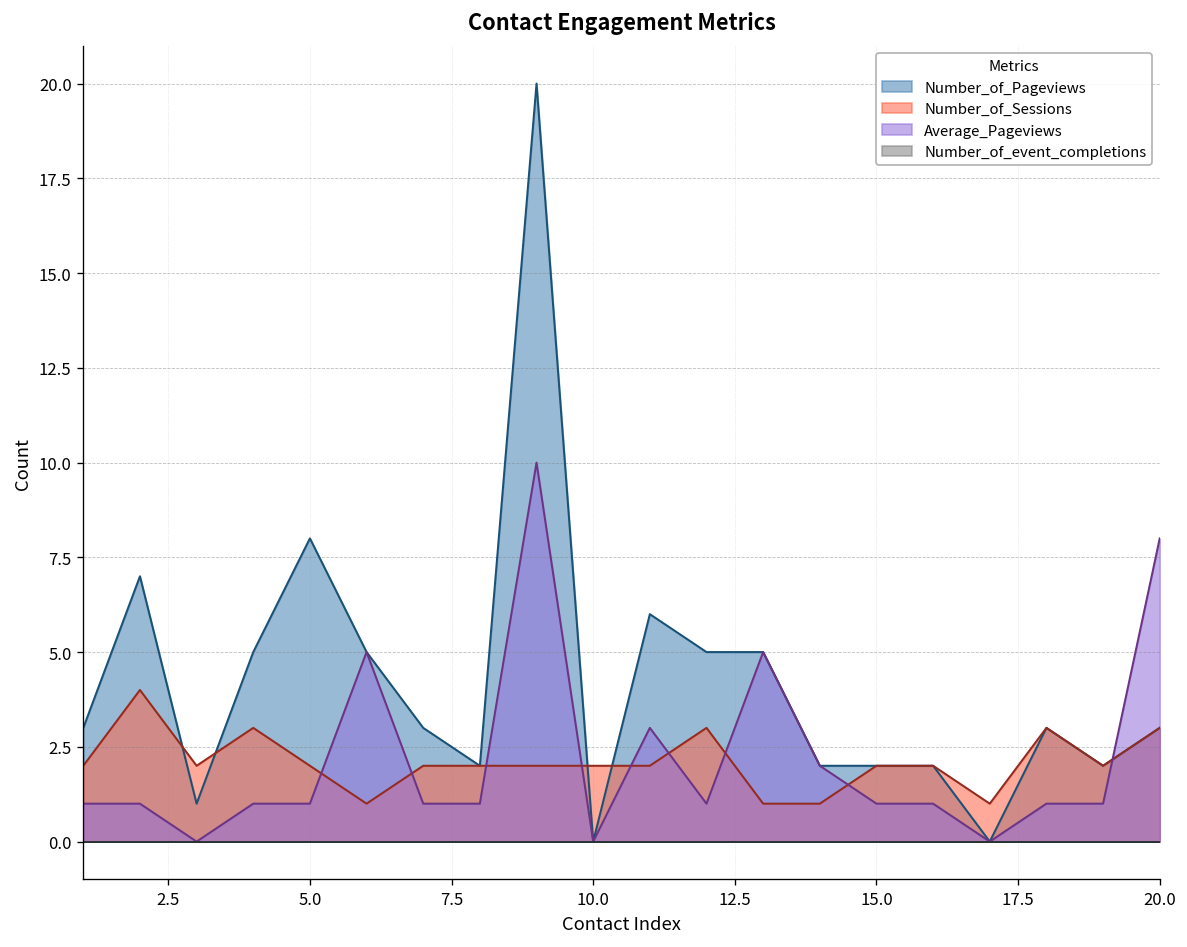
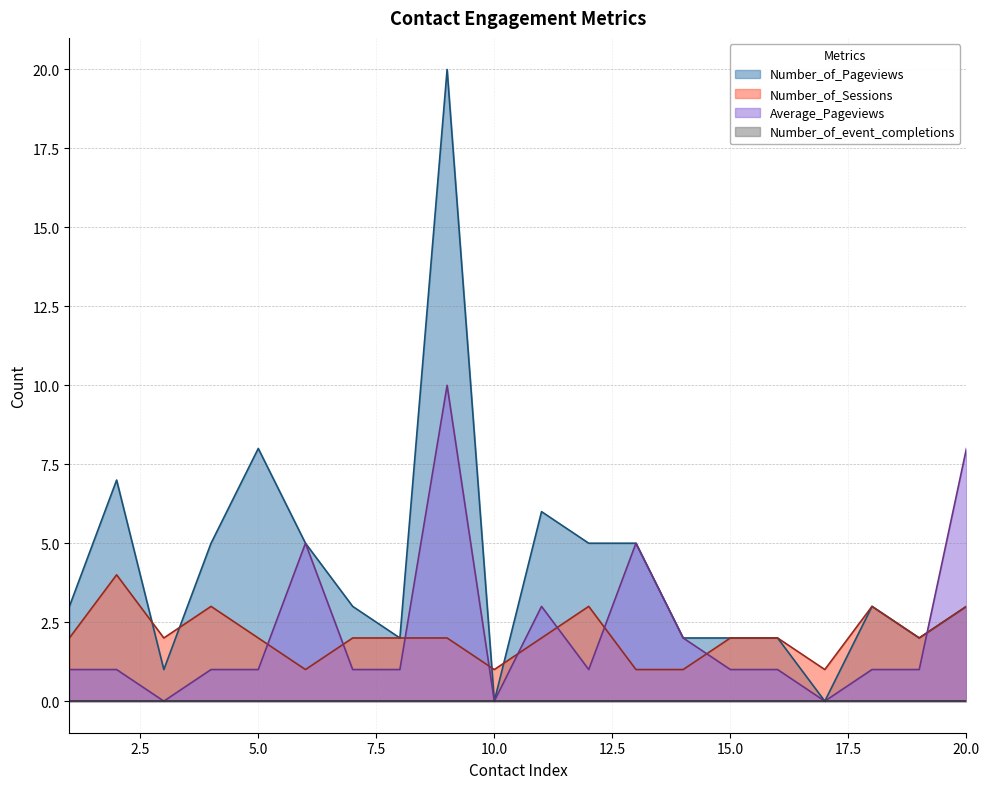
  {
    "Number_of_Pageviews": {
      "5.0": 8
    },
    "Number_of_Sessions": {
      "5.0": 2,
-     "10.0": 2
+     "10.0": 1
    },
    "Average_Pageviews": {
      "5.0": 1,
      "15.0": 1,
      "20.0": 8
    },
    "Number_of_event_completions": {
      "5.0": 0,
      "15.0": 0,
      "20.0": 0
    }
  }
